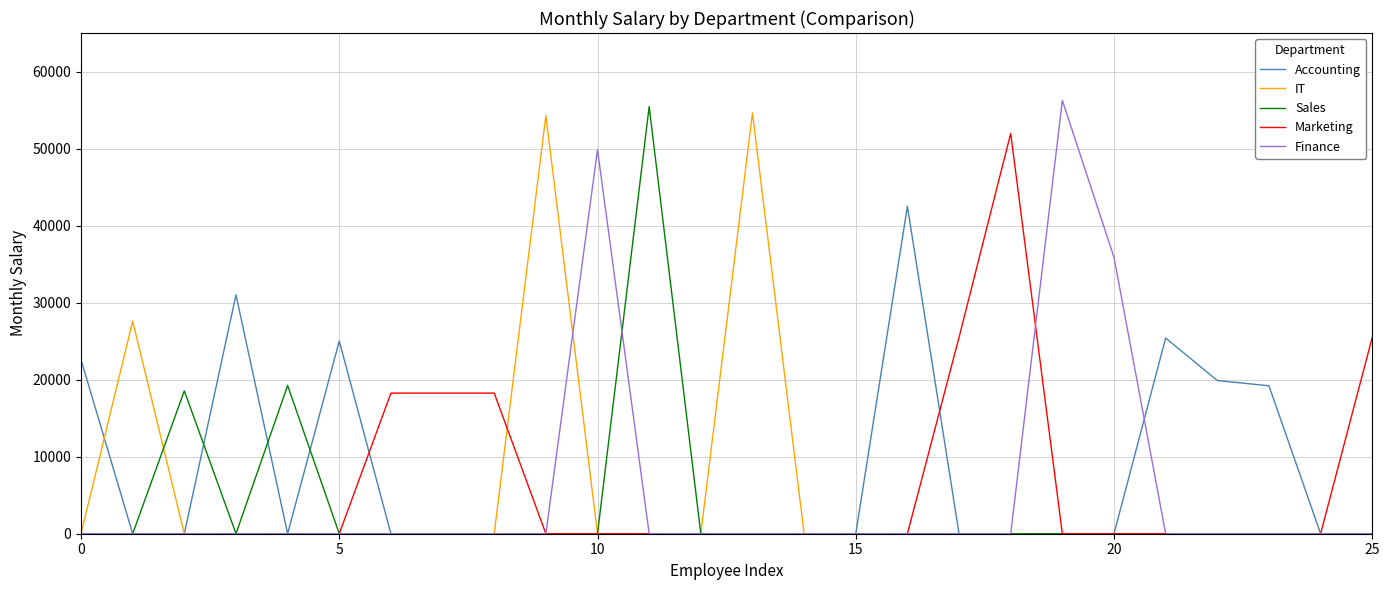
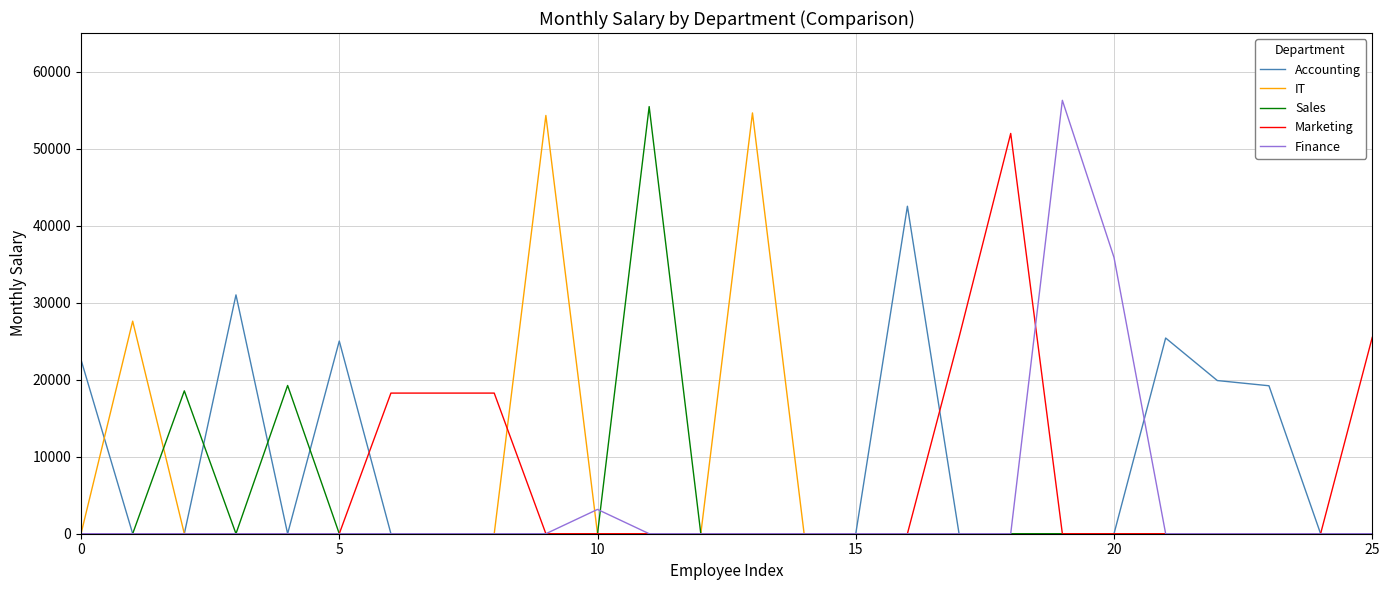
  {
    "Accounting": {
      "0": 23000,
      "5": 25000
    },
    "Marketing": {
      "25": 25000
    },
    "Finance": {
-     "10": 50000,
+     "10": 3000,
      "20": 36000
    }
  }
